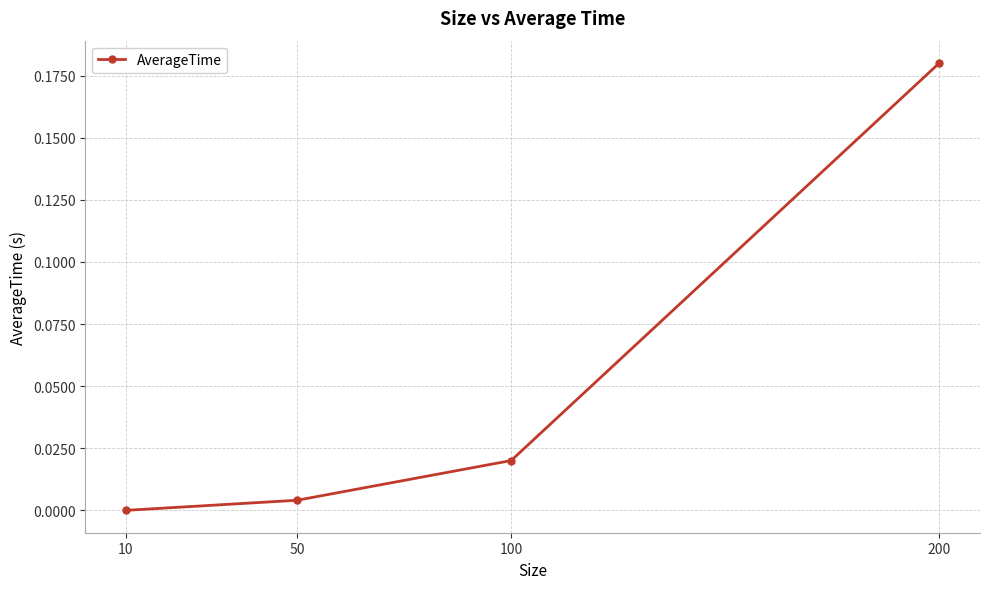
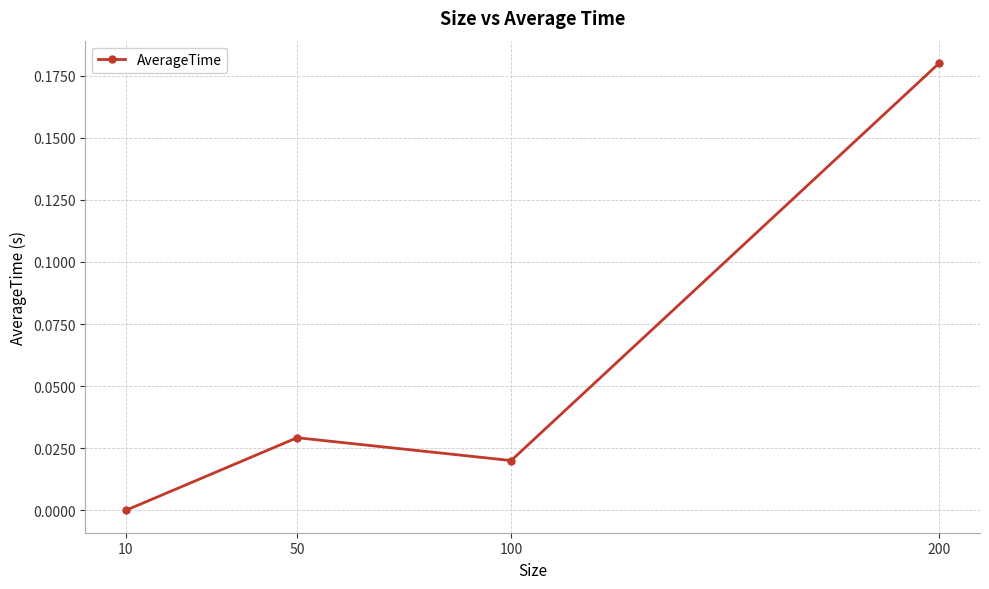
  {
    "10": 0.000,
-   "50": 0.004,
+   "50": 0.029,
    "100": 0.020,
    "200": 0.180
  }
